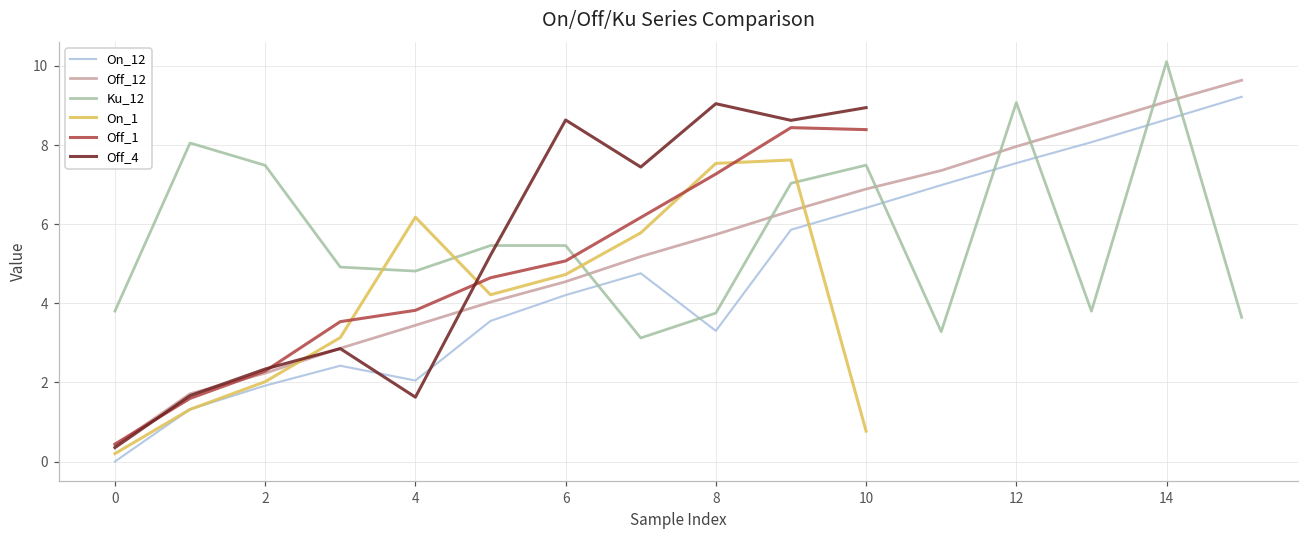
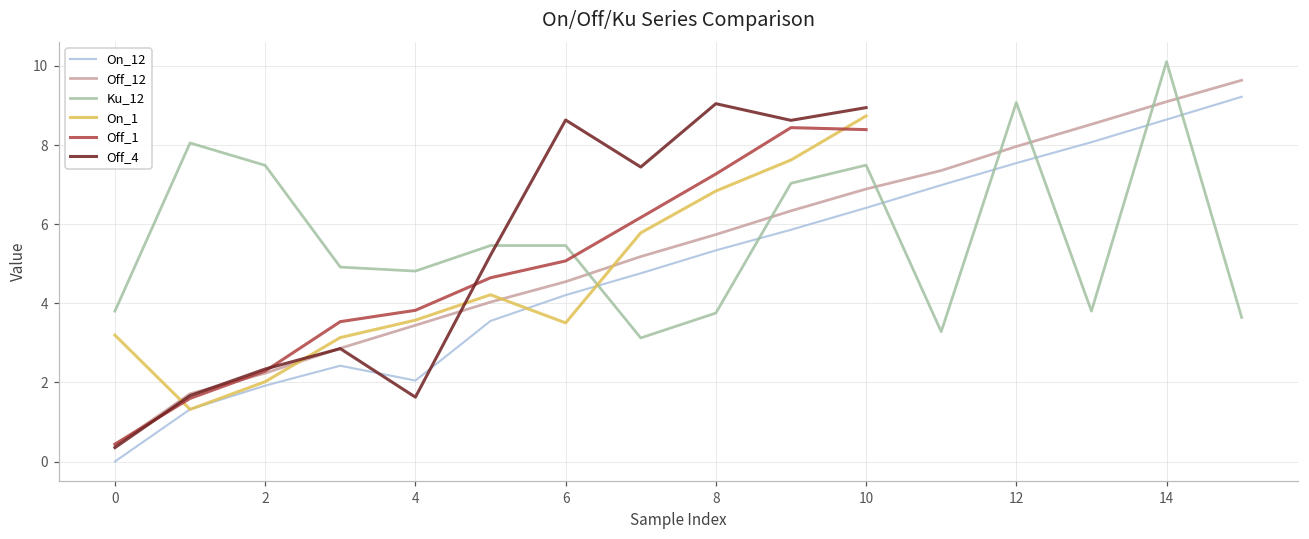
  {
    "On_12": {
      "0": 0.0,
      "2": 1.9,
      "4": 2.0,
      "6": 4.2,
-     "8": 3.3,
+     "8": 5.3,
      "10": 6.4,
      "12": 7.5,
      "14": 8.6
    },
    "On_1": {
-     "0": 0.2,
+     "0": 3.2,
      "2": 2.0,
-     "4": 6.2,
-     "6": 4.7,
-     "8": 7.5,
-     "10": 0.8
+     "4": 3.6,
+     "6": 3.5,
+     "8": 6.8,
+     "10": 8.7
    },
    "Off_1": {
      "4": 3.8,
      "6": 5.1,
      "8": 7.3,
      "10": 8.4
    },
    "Off_4": {
      "4": 1.6,
      "6": 8.6,
      "8": 9.0,
      "10": 8.9
    }
  }
